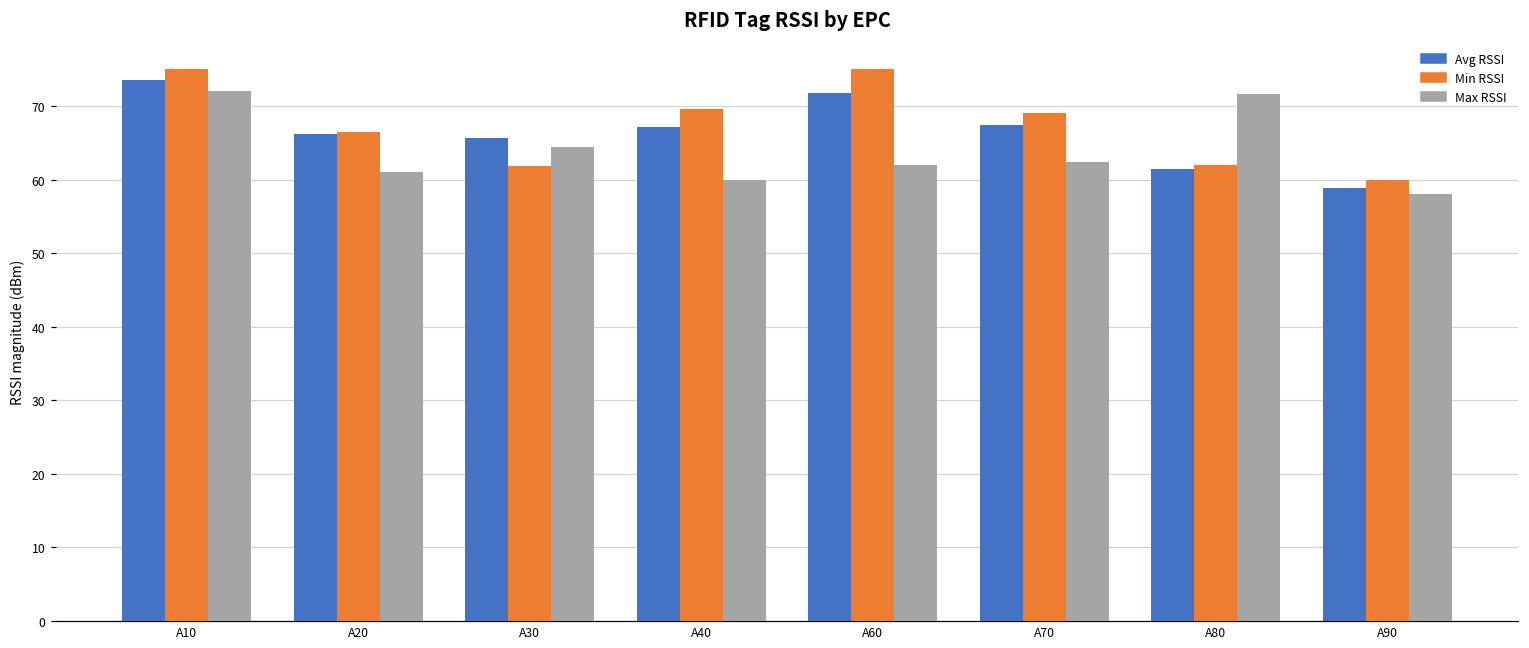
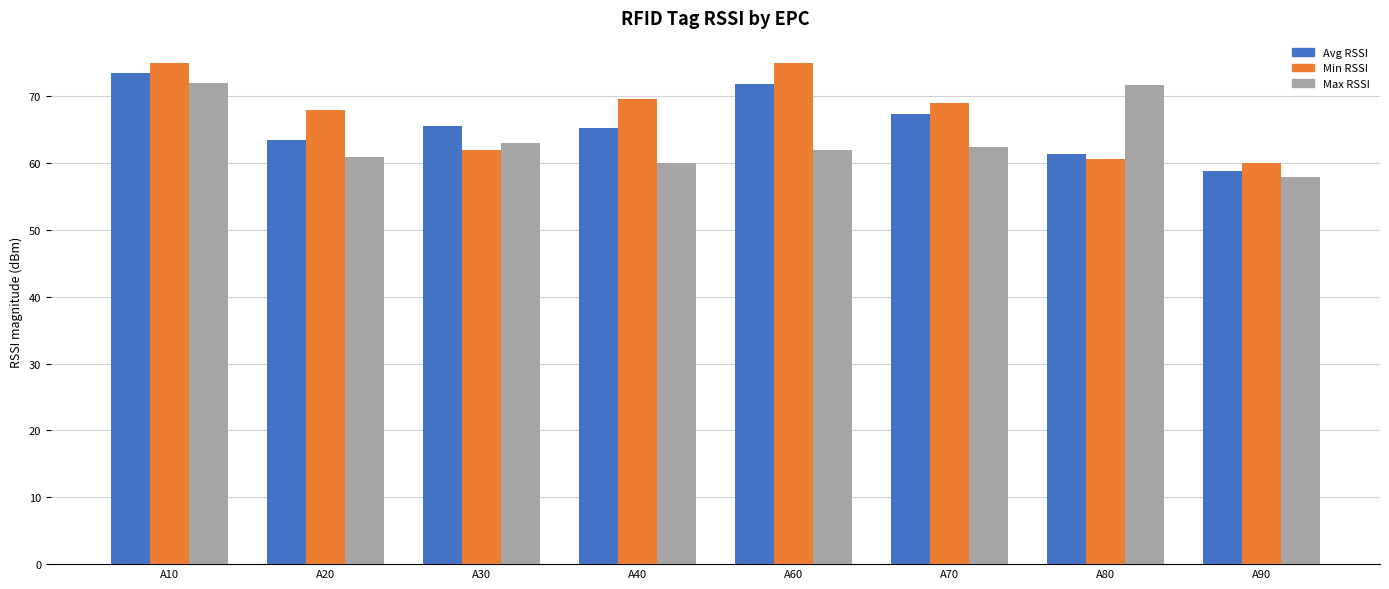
  {
    "Avg RSSI": {
      "A10": 74,
-     "A20": 66,
+     "A20": 63,
      "A30": 66,
-     "A40": 67,
+     "A40": 65,
      "A60": 72,
      "A70": 67,
      "A80": 61,
      "A90": 59
    },
    "Min RSSI": {
      "A10": 75,
-     "A20": 67,
+     "A20": 68,
      "A30": 62,
      "A40": 70,
      "A60": 75,
      "A70": 69,
-     "A80": 62,
+     "A80": 61,
      "A90": 60
    },
    "Max RSSI": {
      "A10": 72,
      "A20": 61,
-     "A30": 64,
+     "A30": 63,
      "A40": 60,
      "A60": 62,
      "A70": 62,
      "A80": 72,
      "A90": 58
    }
  }
